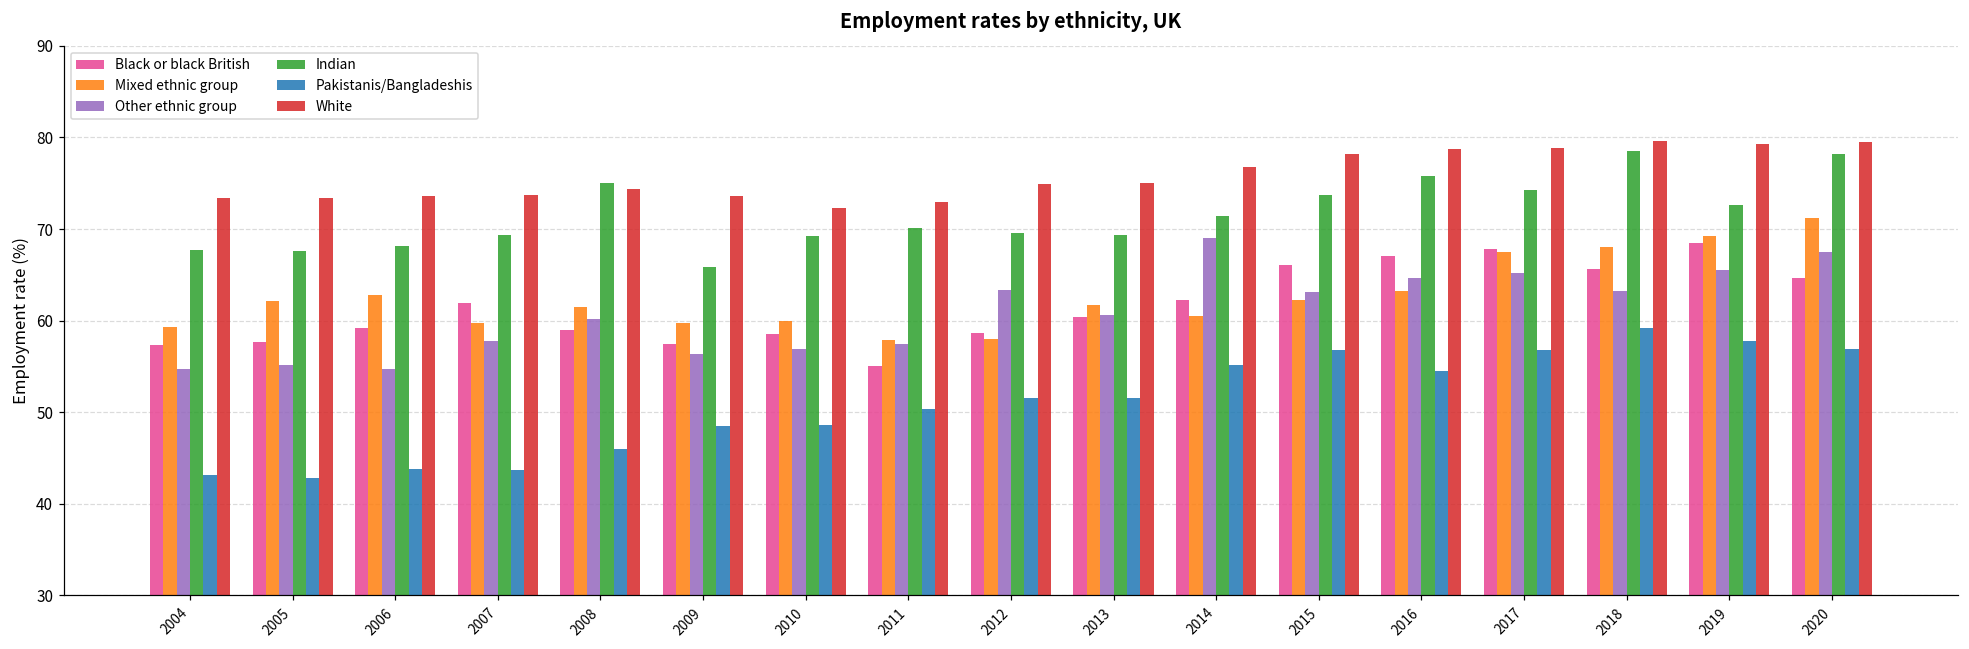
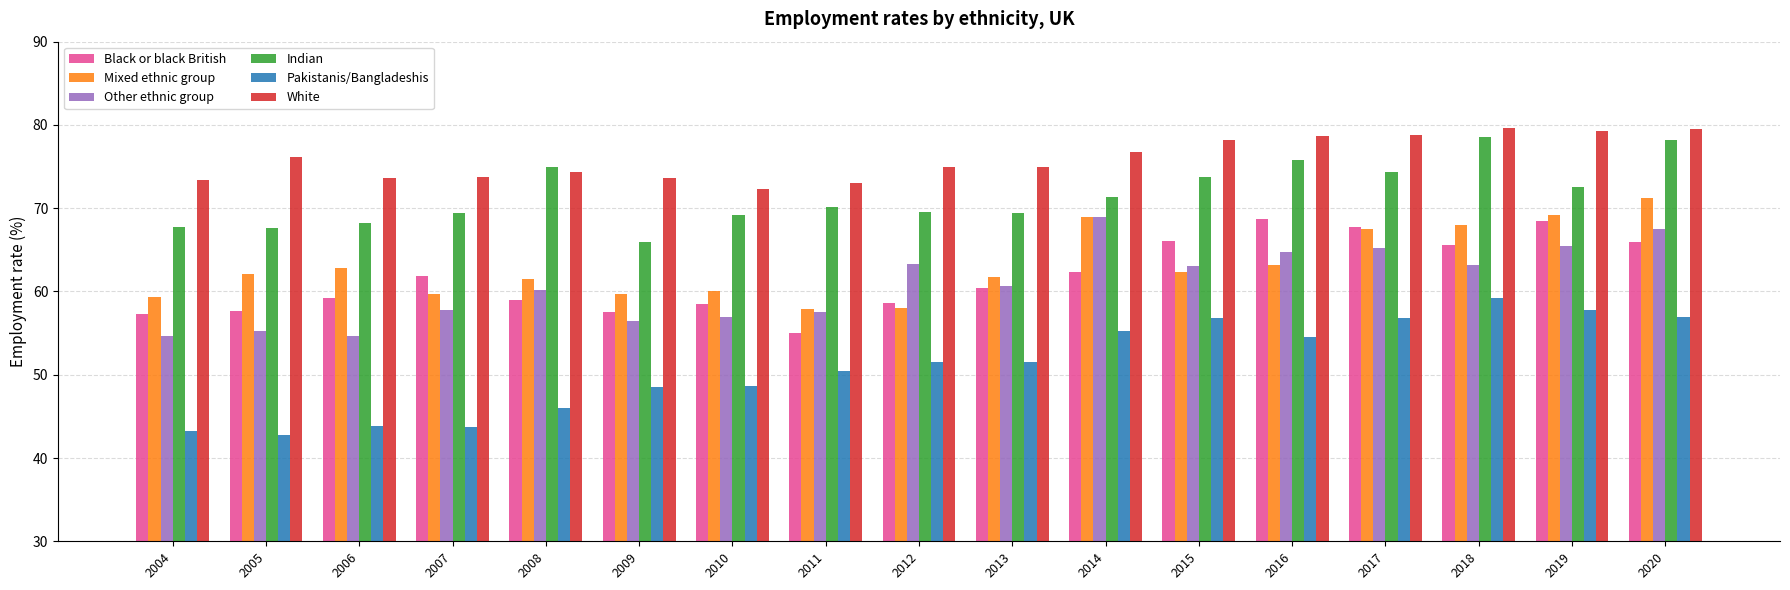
  {
    "Black or black British": {
      "2004": 57,
      "2005": 58,
      "2006": 59,
      "2007": 62,
      "2008": 59,
      "2009": 58,
      "2010": 59,
      "2011": 55,
      "2012": 59,
      "2013": 60,
      "2014": 62,
      "2015": 66,
-     "2016": 67,
+     "2016": 69,
      "2017": 68,
      "2018": 66,
      "2019": 69,
-     "2020": 65
+     "2020": 66
    },
    "Mixed ethnic group": {
      "2004": 59,
      "2005": 62,
      "2006": 63,
      "2007": 60,
      "2008": 62,
      "2009": 60,
      "2010": 60,
      "2011": 58,
      "2012": 58,
      "2013": 62,
-     "2014": 61,
+     "2014": 69,
      "2015": 62,
      "2016": 63,
      "2017": 68,
      "2018": 68,
      "2019": 69,
      "2020": 71
    },
    "Other ethnic group": {
      "2004": 55,
      "2005": 55,
      "2006": 55,
      "2007": 58,
      "2008": 60,
      "2009": 56,
      "2010": 57,
      "2011": 58,
      "2012": 63,
      "2013": 61,
      "2014": 69,
      "2015": 63,
      "2016": 65,
      "2017": 65,
      "2018": 63,
      "2019": 66,
      "2020": 68
    },
    "Indian": {
      "2004": 68,
      "2005": 68,
      "2006": 68,
      "2007": 69,
      "2008": 75,
      "2009": 66,
      "2010": 69,
      "2011": 70,
      "2012": 70,
      "2013": 69,
      "2014": 71,
      "2015": 74,
      "2016": 76,
      "2017": 74,
      "2018": 79,
      "2019": 73,
      "2020": 78
    },
    "Pakistanis/Bangladeshis": {
      "2004": 43,
      "2005": 43,
      "2006": 44,
      "2007": 44,
      "2008": 46,
      "2009": 49,
      "2010": 49,
      "2011": 50,
      "2012": 52,
      "2013": 52,
      "2014": 55,
      "2015": 57,
      "2016": 55,
      "2017": 57,
      "2018": 59,
      "2019": 58,
      "2020": 57
    },
    "White": {
      "2004": 73,
-     "2005": 73,
+     "2005": 76,
      "2006": 74,
      "2007": 74,
      "2008": 74,
      "2009": 74,
      "2010": 72,
      "2011": 73,
      "2012": 75,
      "2013": 75,
      "2014": 77,
      "2015": 78,
      "2016": 79,
      "2017": 79,
      "2018": 80,
      "2019": 79,
      "2020": 80
    }
  }
